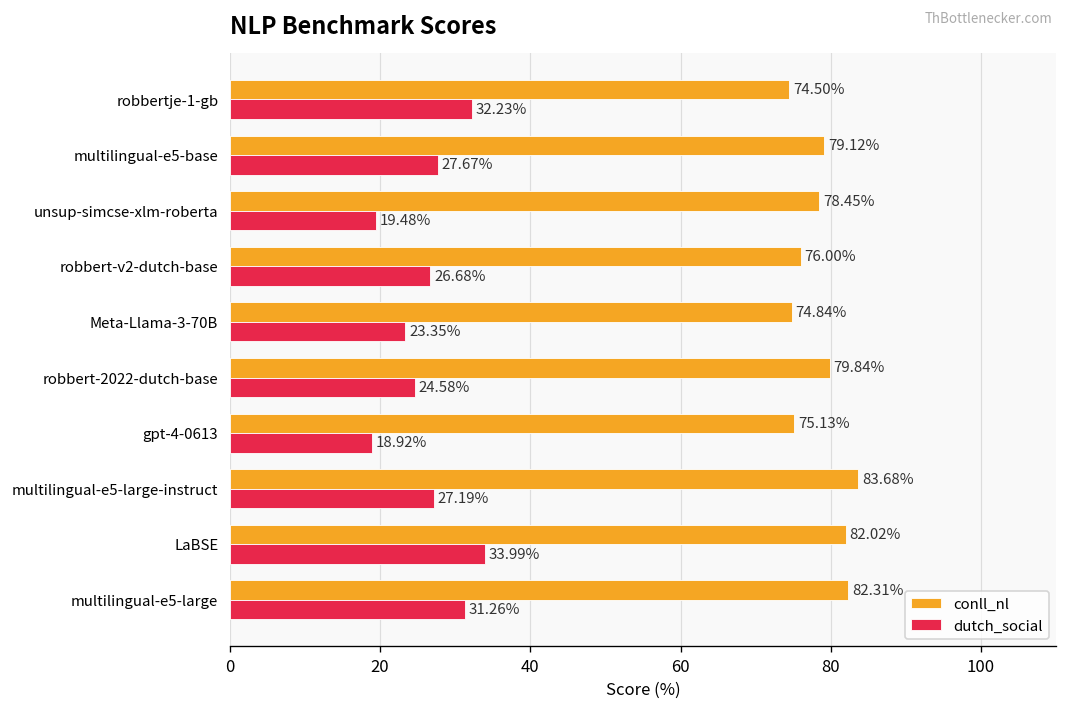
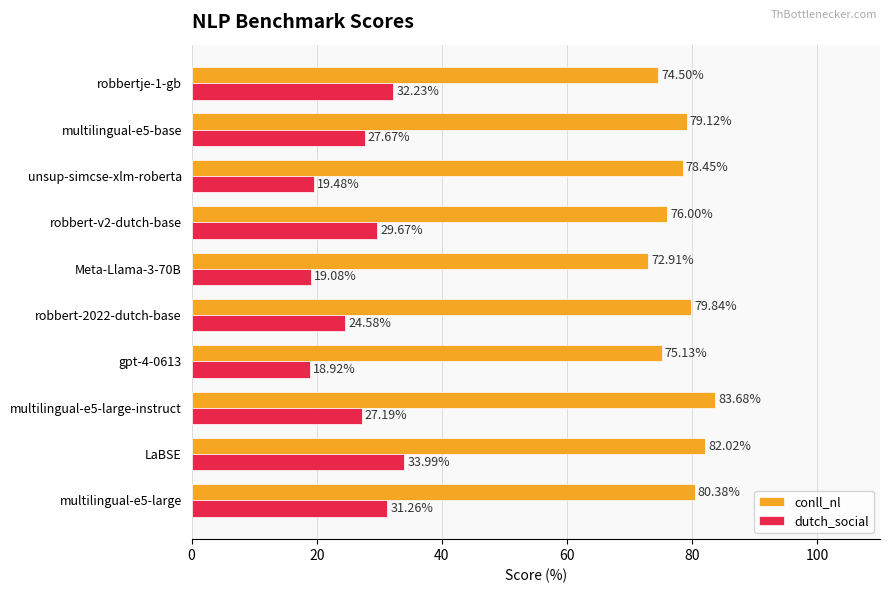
  {
    "conll_nl": {
      "robbertje-1-gb": "74.50%",
      "multilingual-e5-base": "79.12%",
      "unsup-simcse-xlm-roberta": "78.45%",
      "robbert-v2-dutch-base": "76.00%",
-     "Meta-Llama-3-70B": "74.84%",
+     "Meta-Llama-3-70B": "72.91%",
      "robbert-2022-dutch-base": "79.84%",
      "gpt-4-0613": "75.13%",
      "multilingual-e5-large-instruct": "83.68%",
      "LaBSE": "82.02%",
-     "multilingual-e5-large": "82.31%"
+     "multilingual-e5-large": "80.38%"
    },
    "dutch_social": {
      "robbertje-1-gb": "32.23%",
      "multilingual-e5-base": "27.67%",
      "unsup-simcse-xlm-roberta": "19.48%",
-     "robbert-v2-dutch-base": "26.68%",
-     "Meta-Llama-3-70B": "23.35%",
+     "robbert-v2-dutch-base": "29.67%",
+     "Meta-Llama-3-70B": "19.08%",
      "robbert-2022-dutch-base": "24.58%",
      "gpt-4-0613": "18.92%",
      "multilingual-e5-large-instruct": "27.19%",
      "LaBSE": "33.99%",
      "multilingual-e5-large": "31.26%"
    }
  }
